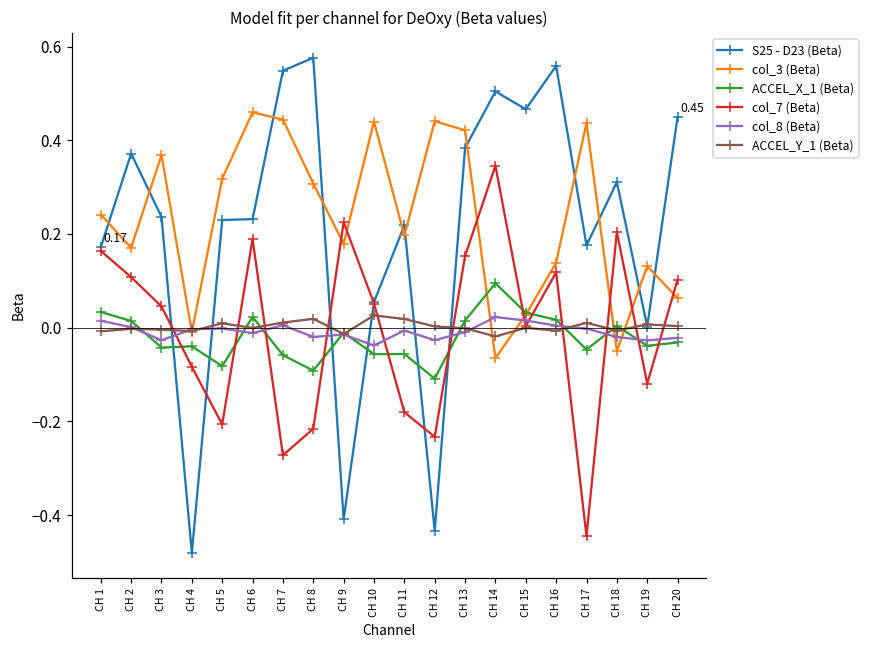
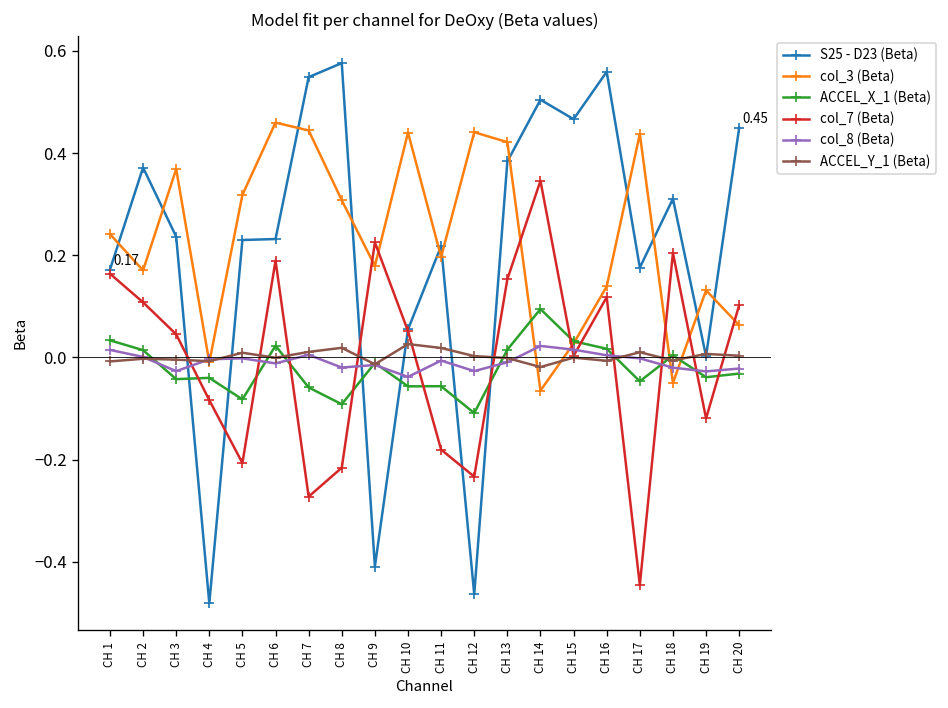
  {
    "S25 - D23 (Beta)": {
      "CH 2": 0.37,
      "CH 3": 0.24,
      "CH 4": -0.48,
      "CH 5": 0.23,
      "CH 6": 0.23,
      "CH 7": 0.55,
      "CH 8": 0.58,
      "CH 9": -0.41,
      "CH 11": 0.22,
-     "CH 12": -0.43,
+     "CH 12": -0.46,
      "CH 13": 0.38,
      "CH 14": 0.50,
      "CH 15": 0.47,
      "CH 16": 0.56,
      "CH 17": 0.18,
      "CH 18": 0.31
    },
    "col_3 (Beta)": {
      "CH 1": 0.24,
      "CH 3": 0.37,
      "CH 5": 0.32,
      "CH 6": 0.46,
      "CH 7": 0.44,
      "CH 8": 0.31,
      "CH 9": 0.18,
      "CH 10": 0.44,
      "CH 11": 0.20,
      "CH 12": 0.44,
      "CH 13": 0.42,
      "CH 14": -0.06,
      "CH 16": 0.14,
      "CH 17": 0.44,
      "CH 18": -0.05,
      "CH 19": 0.13,
      "CH 20": 0.06
    },
    "ACCEL_X_1 (Beta)": {
      "CH 1": 0.03,
      "CH 2": 0.01,
      "CH 3": -0.04,
      "CH 4": -0.04,
      "CH 5": -0.08,
      "CH 6": 0.02,
      "CH 7": -0.06,
      "CH 8": -0.09,
      "CH 10": -0.06,
      "CH 11": -0.06,
      "CH 12": -0.11,
      "CH 13": 0.02,
      "CH 14": 0.09,
      "CH 16": 0.02,
      "CH 17": -0.05,
      "CH 18": 0.00,
      "CH 19": -0.04,
      "CH 20": -0.03
    },
    "col_7 (Beta)": {
      "CH 1": 0.16,
      "CH 2": 0.11,
      "CH 3": 0.05,
      "CH 4": -0.08,
      "CH 5": -0.21,
      "CH 6": 0.19,
      "CH 7": -0.27,
      "CH 8": -0.22,
      "CH 9": 0.23,
      "CH 11": -0.18,
      "CH 12": -0.23,
      "CH 13": 0.15,
      "CH 14": 0.35,
      "CH 16": 0.12,
      "CH 17": -0.45,
      "CH 18": 0.20,
      "CH 19": -0.12,
      "CH 20": 0.10
    },
    "col_8 (Beta)": {
      "CH 1": 0.01,
      "CH 3": -0.03,
      "CH 5": 0.00,
      "CH 6": -0.01,
      "CH 8": -0.02,
      "CH 10": -0.04,
      "CH 11": -0.01,
      "CH 12": -0.03,
      "CH 13": -0.01,
      "CH 14": 0.02,
      "CH 15": 0.02,
      "CH 16": 0.00,
      "CH 17": 0.00,
      "CH 18": -0.02,
      "CH 19": -0.03,
      "CH 20": -0.02
    },
    "ACCEL_Y_1 (Beta)": {
      "CH 1": -0.01,
      "CH 3": 0.00,
      "CH 5": 0.01,
      "CH 6": 0.00,
      "CH 8": 0.02,
      "CH 10": 0.03,
      "CH 11": 0.02,
      "CH 12": 0.00,
      "CH 13": 0.00,
      "CH 14": -0.02,
      "CH 16": -0.01,
      "CH 17": 0.01,
      "CH 18": -0.01,
      "CH 20": 0.00
    }
  }
